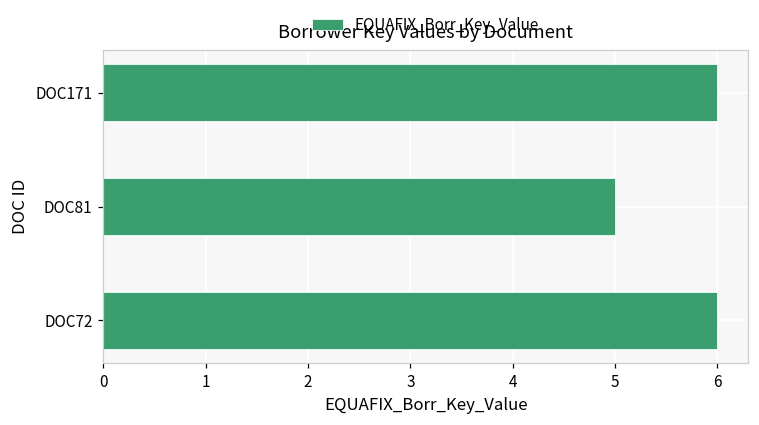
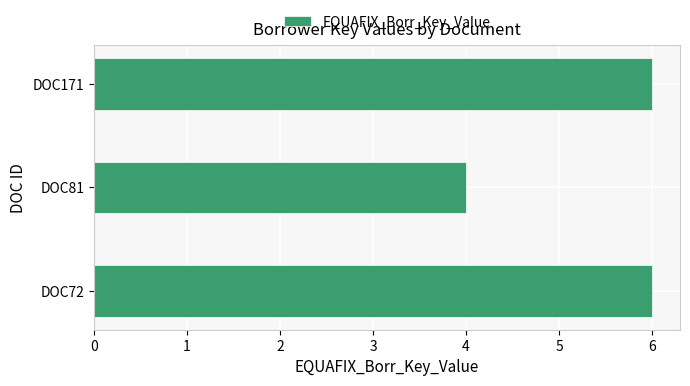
  {
    "DOC171": 6,
-   "DOC81": 5,
+   "DOC81": 4,
    "DOC72": 6
  }
